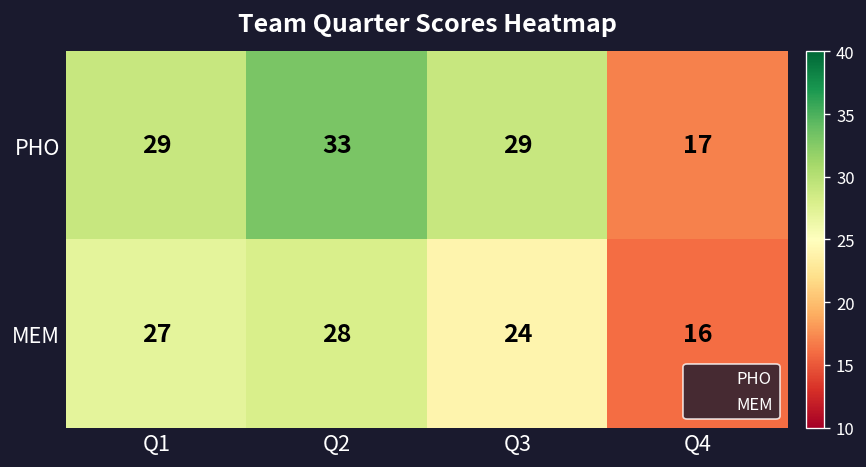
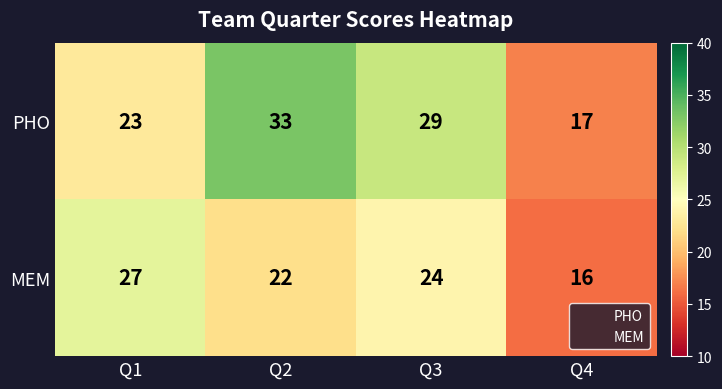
  {
    "PHO": {
-     "Q1": 29,
+     "Q1": 23,
      "Q2": 33,
      "Q3": 29,
      "Q4": 17
    },
    "MEM": {
      "Q1": 27,
-     "Q2": 28,
+     "Q2": 22,
      "Q3": 24,
      "Q4": 16
    }
  }
